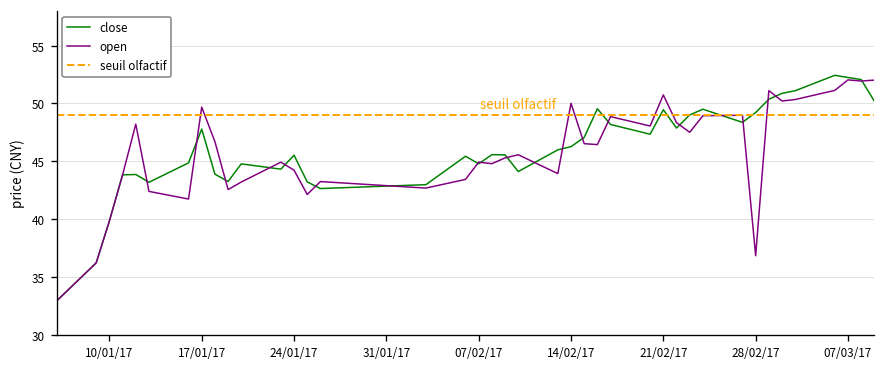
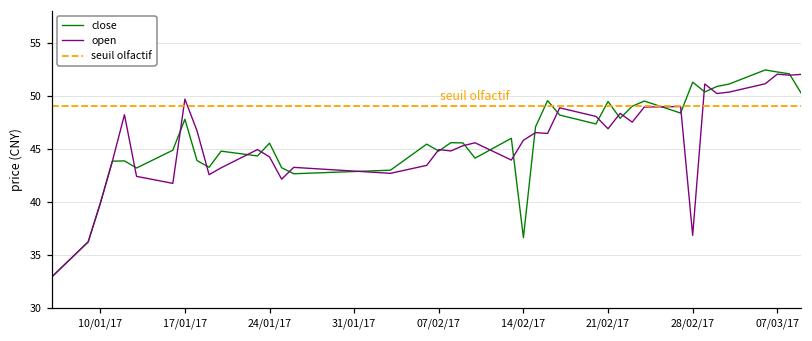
  {
    "close": {
      "17/01/17": 48,
      "24/01/17": 46,
-     "14/02/17": 46,
+     "14/02/17": 37,
      "21/02/17": 49,
-     "28/02/17": 49
+     "28/02/17": 51
    },
    "open": {
      "17/01/17": 50,
      "24/01/17": 44,
-     "14/02/17": 50,
-     "21/02/17": 51,
+     "14/02/17": 46,
+     "21/02/17": 47,
      "28/02/17": 37
    }
  }
